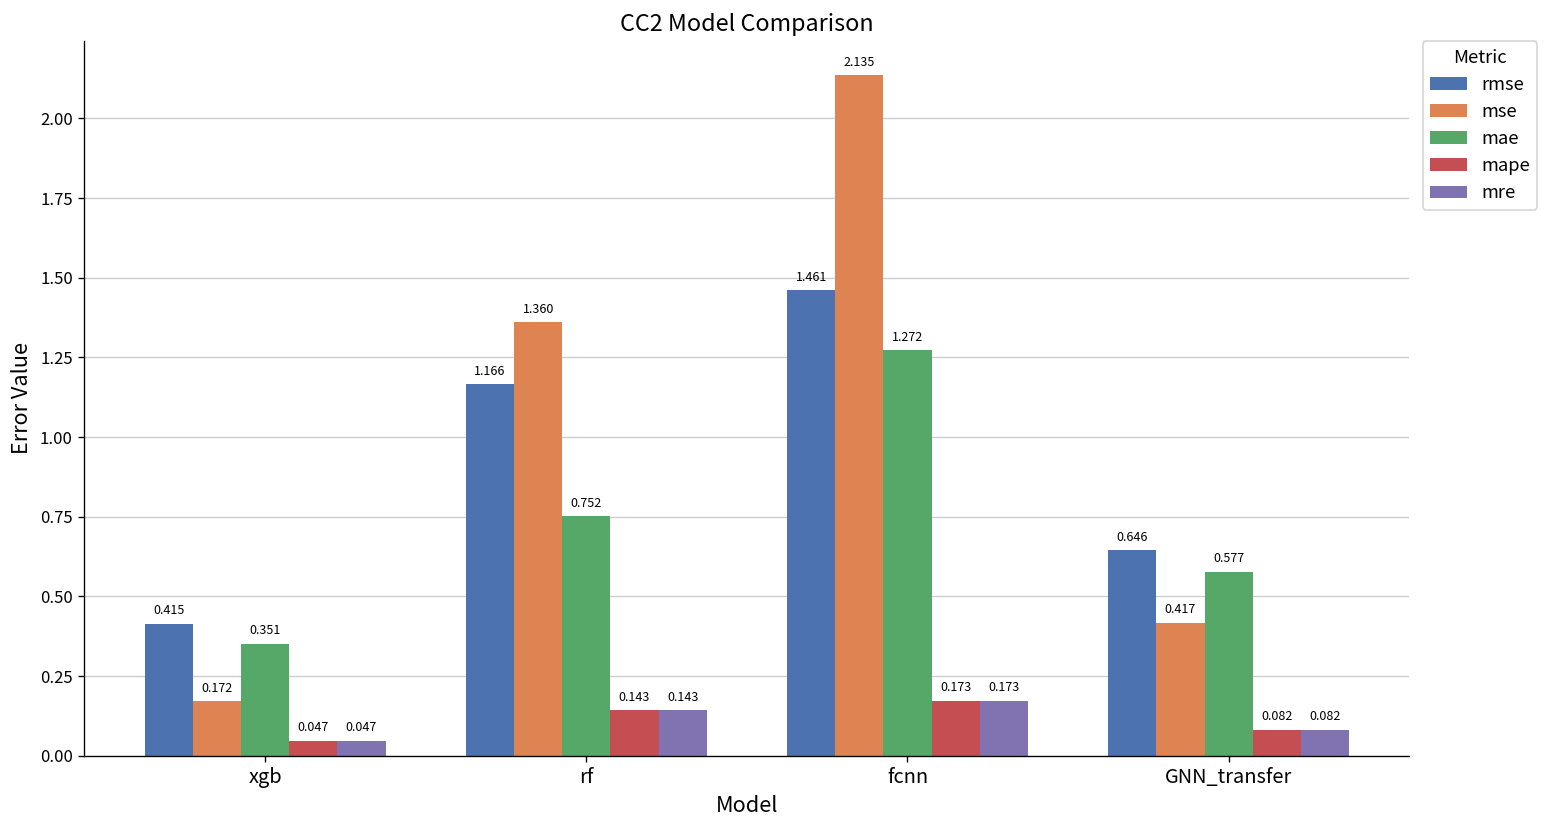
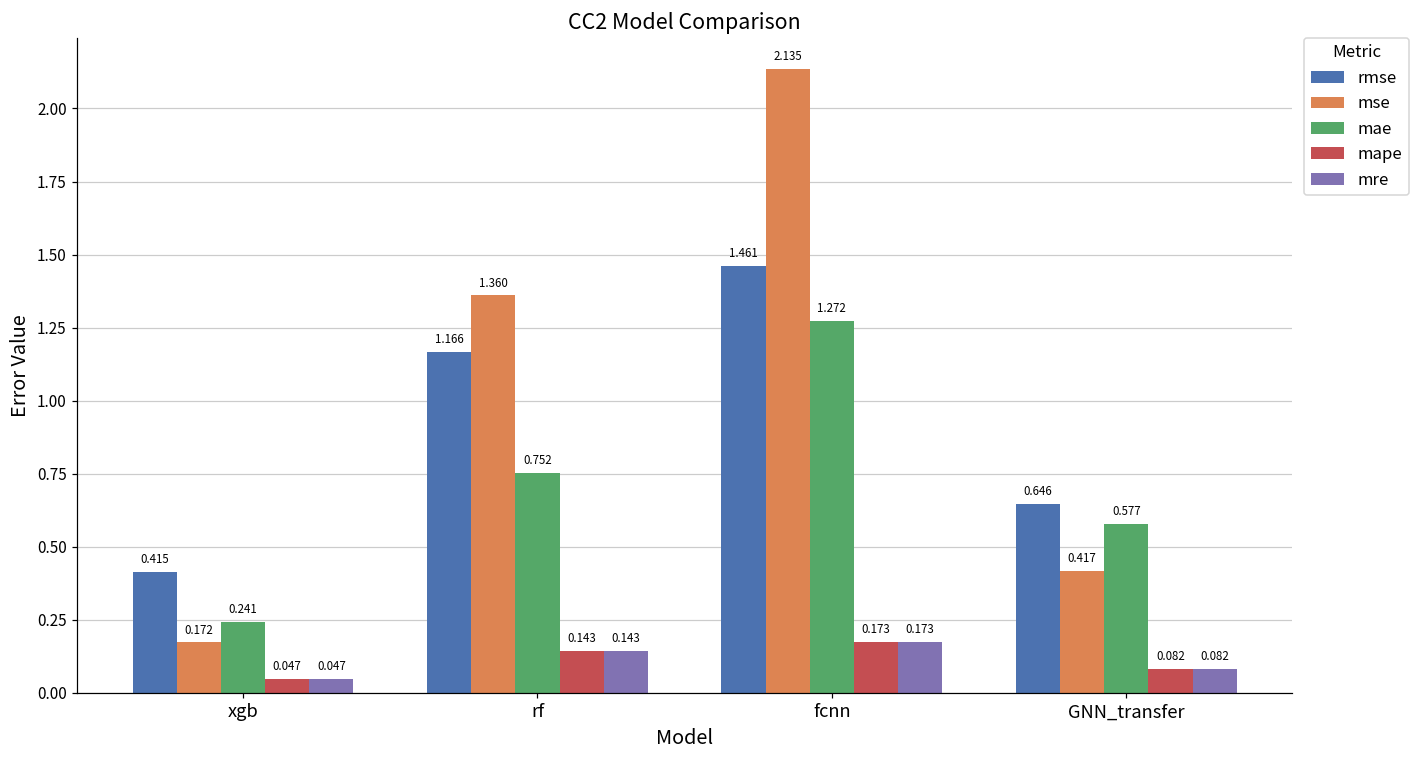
  {
    "mae": {
-     "xgb": 0.351,
+     "xgb": 0.241,
      "rf": 0.752,
      "fcnn": 1.272,
      "GNN_transfer": 0.577
    }
  }
